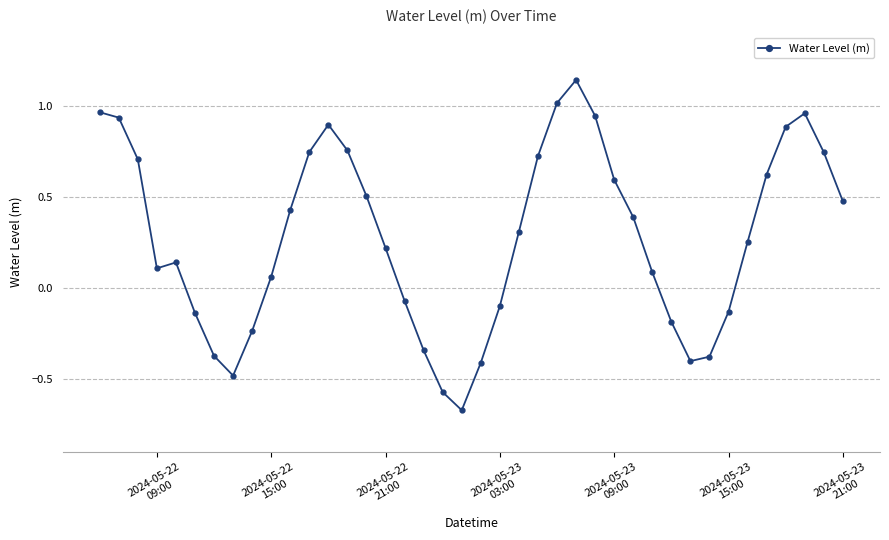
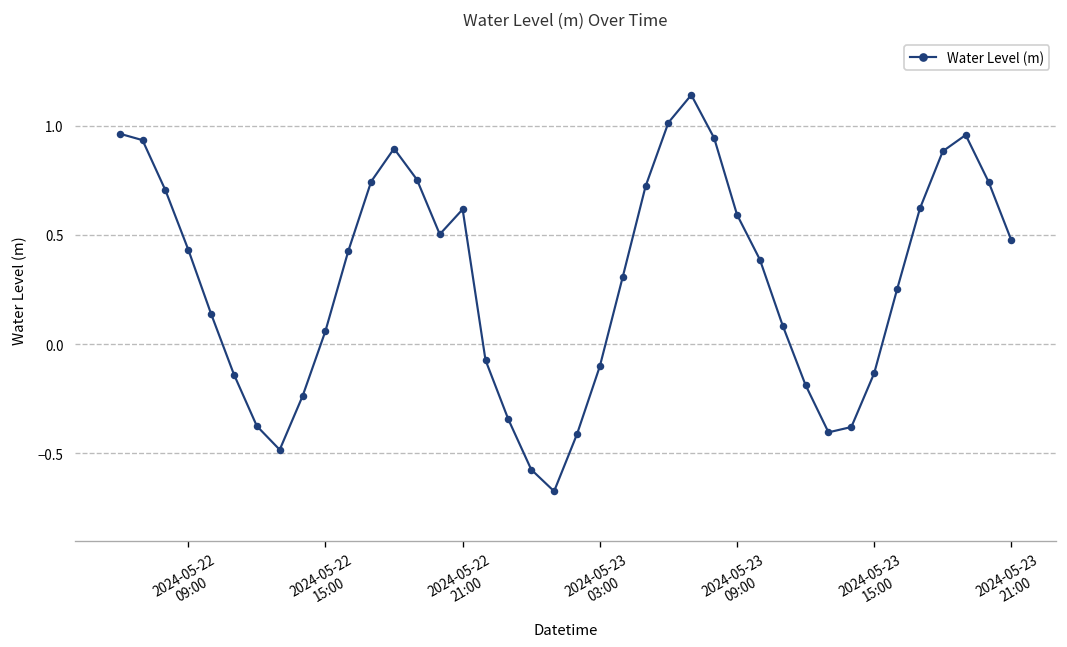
  {
-   "2024-05-22 09:00": 0.11,
+   "2024-05-22 09:00": 0.43,
    "2024-05-22 15:00": 0.06,
-   "2024-05-22 21:00": 0.22,
+   "2024-05-22 21:00": 0.62,
    "2024-05-23 03:00": -0.10,
    "2024-05-23 09:00": 0.59,
    "2024-05-23 15:00": -0.13,
    "2024-05-23 21:00": 0.47
  }
